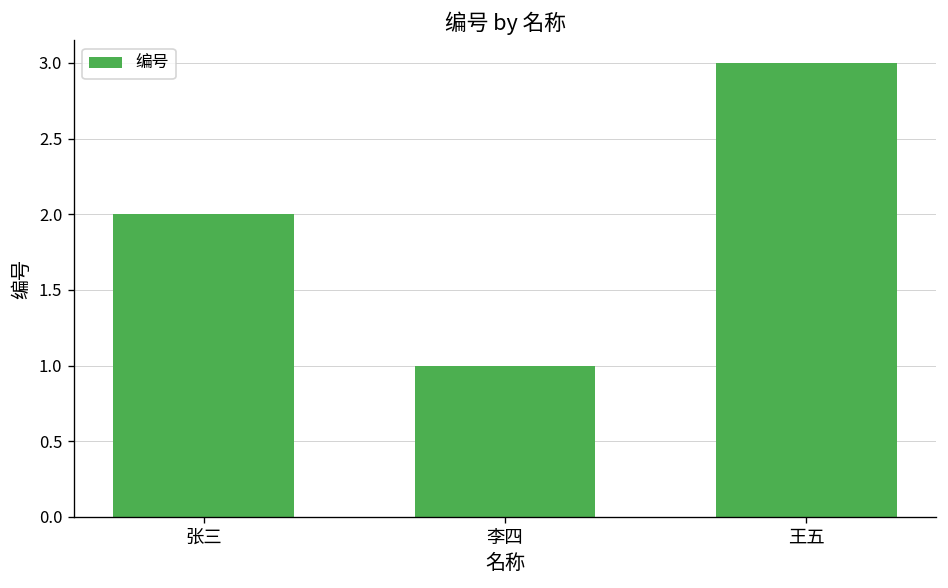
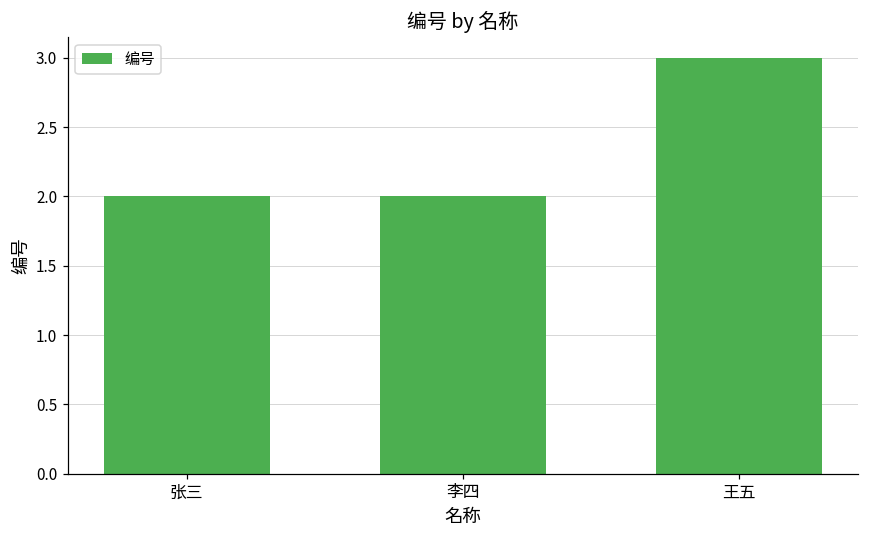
  {
    "张三": 2,
-   "李四": 1,
+   "李四": 2,
    "王五": 3
  }
